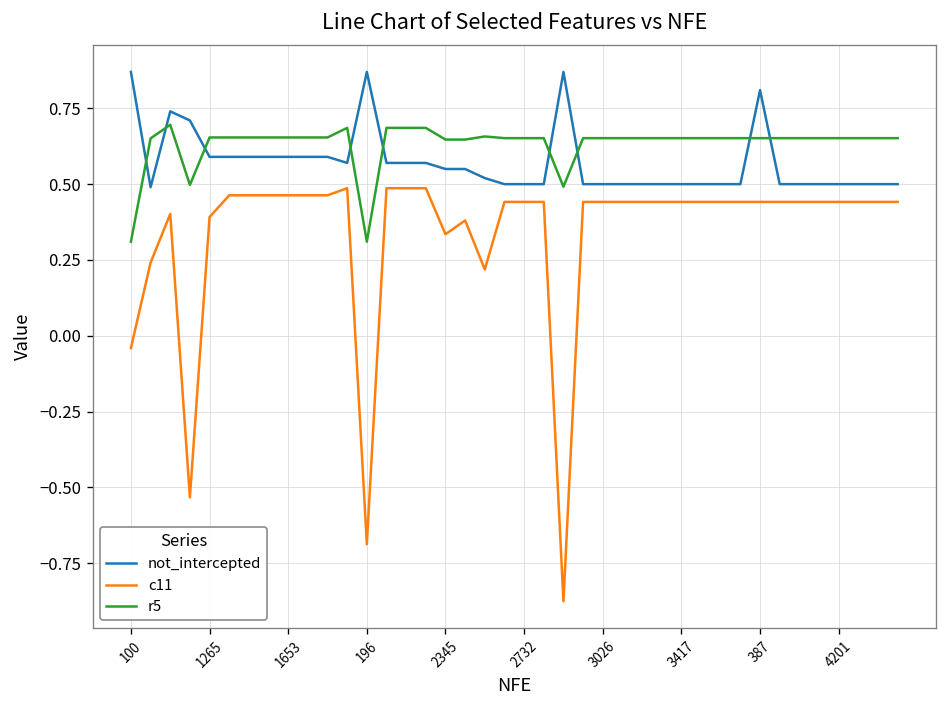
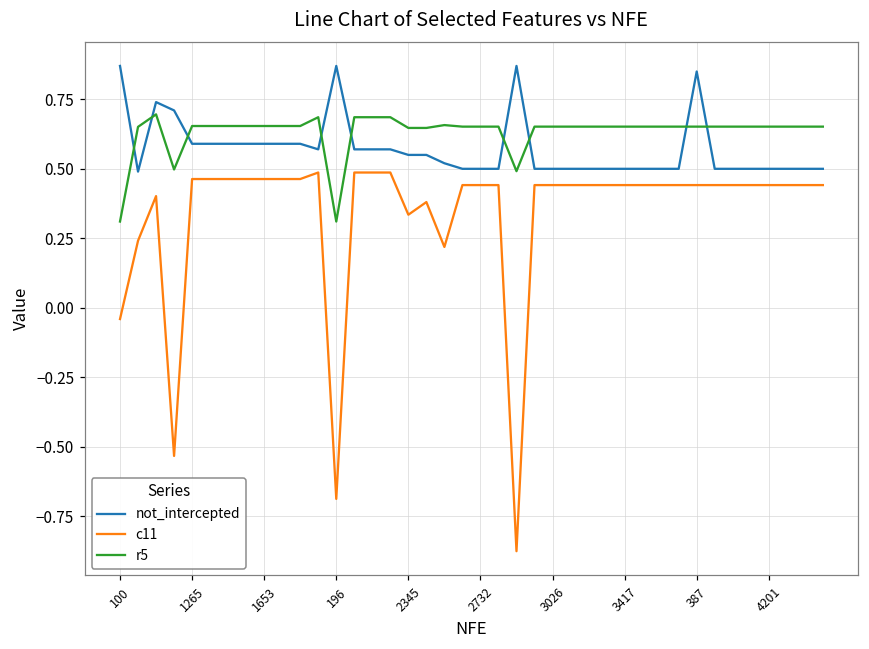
  {
    "not_intercepted": {
      "100": 0.87,
      "1265": 0.59,
      "1653": 0.59,
      "196": 0.87,
      "2345": 0.55,
      "2732": 0.50,
      "3026": 0.50,
      "3417": 0.50,
-     "387": 0.81,
+     "387": 0.85,
      "4201": 0.50
    },
    "c11": {
      "100": -0.04,
-     "1265": 0.39,
+     "1265": 0.46,
      "1653": 0.46,
      "196": -0.69,
      "2345": 0.33,
      "2732": 0.44,
      "3026": 0.44,
      "3417": 0.44,
      "387": 0.44,
      "4201": 0.44
    },
    "r5": {
      "100": 0.31,
      "1265": 0.65,
      "1653": 0.65,
      "196": 0.31,
      "2345": 0.65,
      "2732": 0.65,
      "3026": 0.65,
      "3417": 0.65,
      "387": 0.65,
      "4201": 0.65
    }
  }
